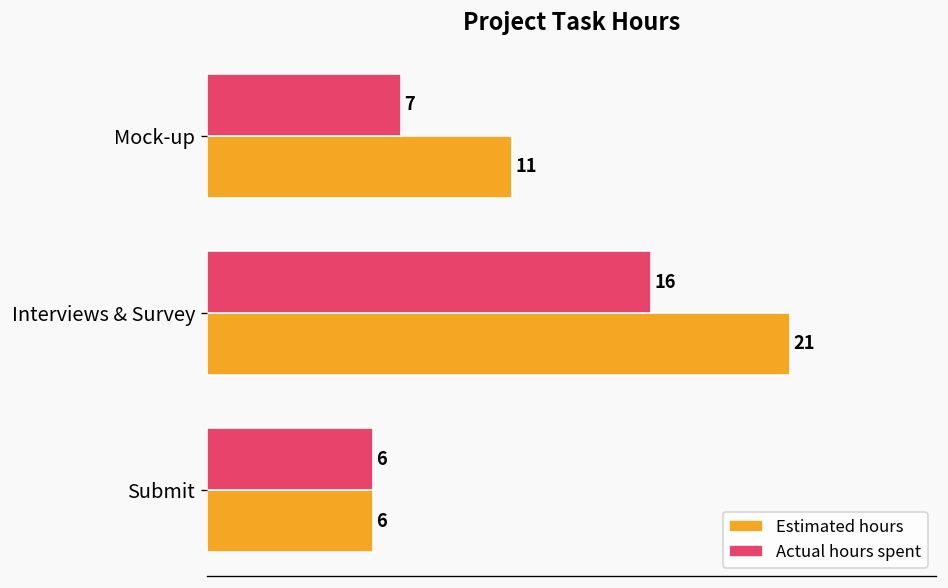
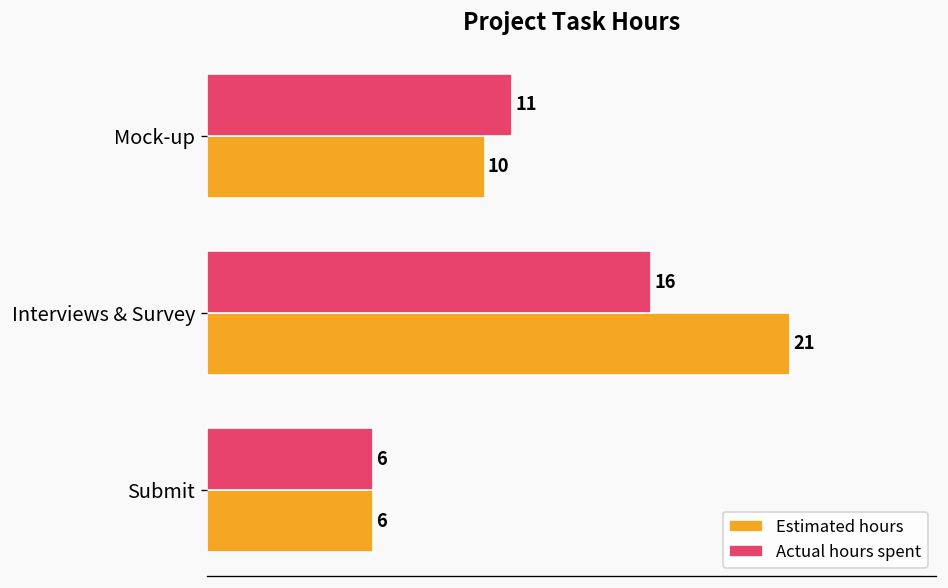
  {
    "Estimated hours": {
-     "Mock-up": 11,
+     "Mock-up": 10,
      "Interviews & Survey": 21,
      "Submit": 6
    },
    "Actual hours spent": {
-     "Mock-up": 7,
+     "Mock-up": 11,
      "Interviews & Survey": 16,
      "Submit": 6
    }
  }
